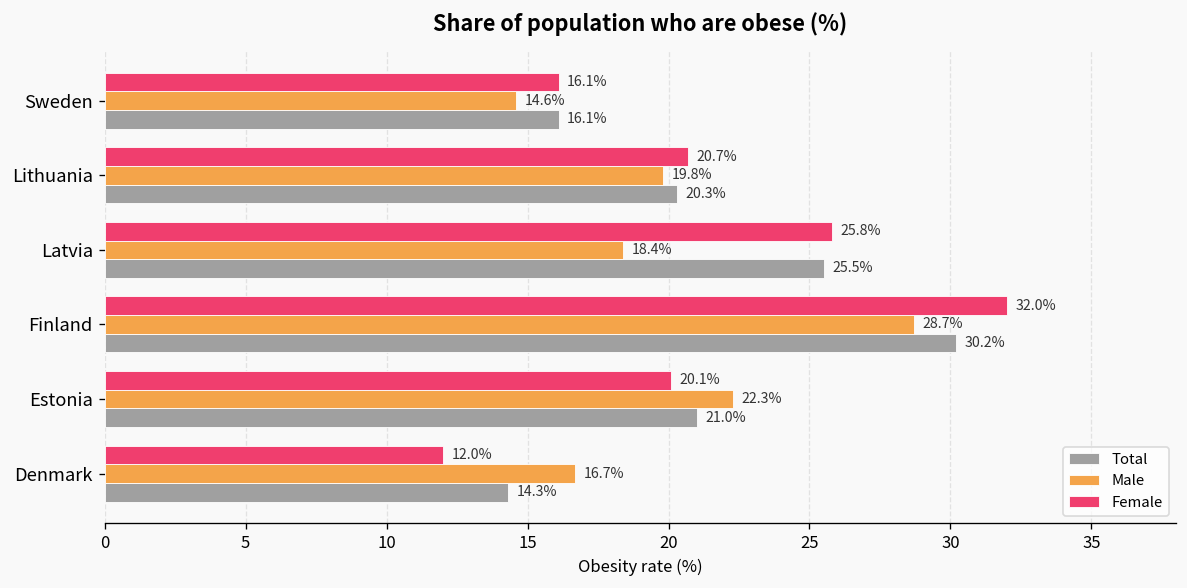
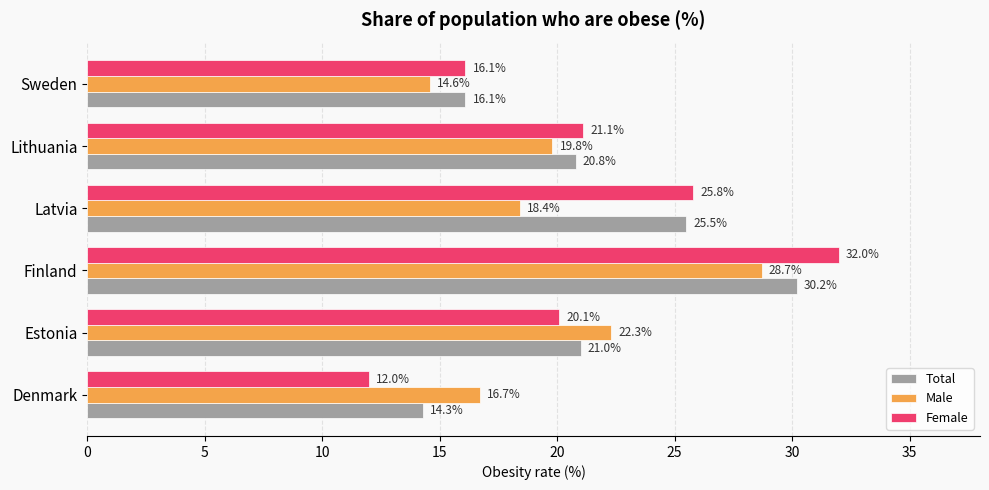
  {
    "Total": {
      "Sweden": "16.1%",
-     "Lithuania": "20.3%",
+     "Lithuania": "20.8%",
      "Latvia": "25.5%",
      "Finland": "30.2%",
      "Estonia": "21.0%",
      "Denmark": "14.3%"
    },
    "Male": {
      "Sweden": "14.6%",
      "Lithuania": "19.8%",
      "Latvia": "18.4%",
      "Finland": "28.7%",
      "Estonia": "22.3%",
      "Denmark": "16.7%"
    },
    "Female": {
      "Sweden": "16.1%",
-     "Lithuania": "20.7%",
+     "Lithuania": "21.1%",
      "Latvia": "25.8%",
      "Finland": "32.0%",
      "Estonia": "20.1%",
      "Denmark": "12.0%"
    }
  }
